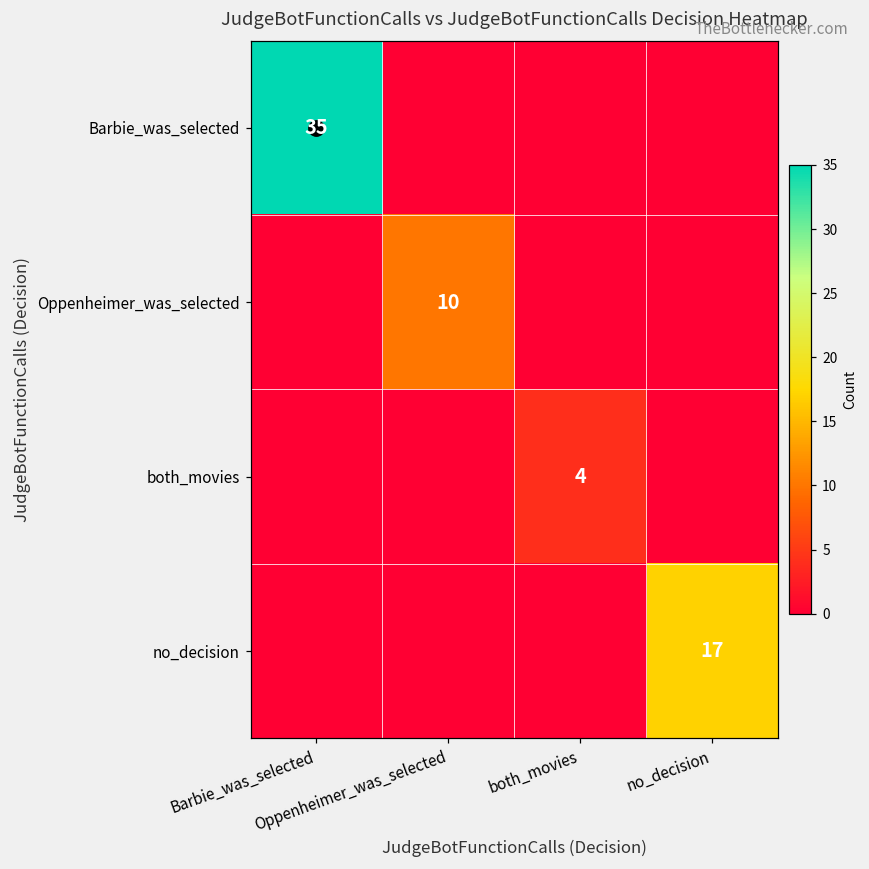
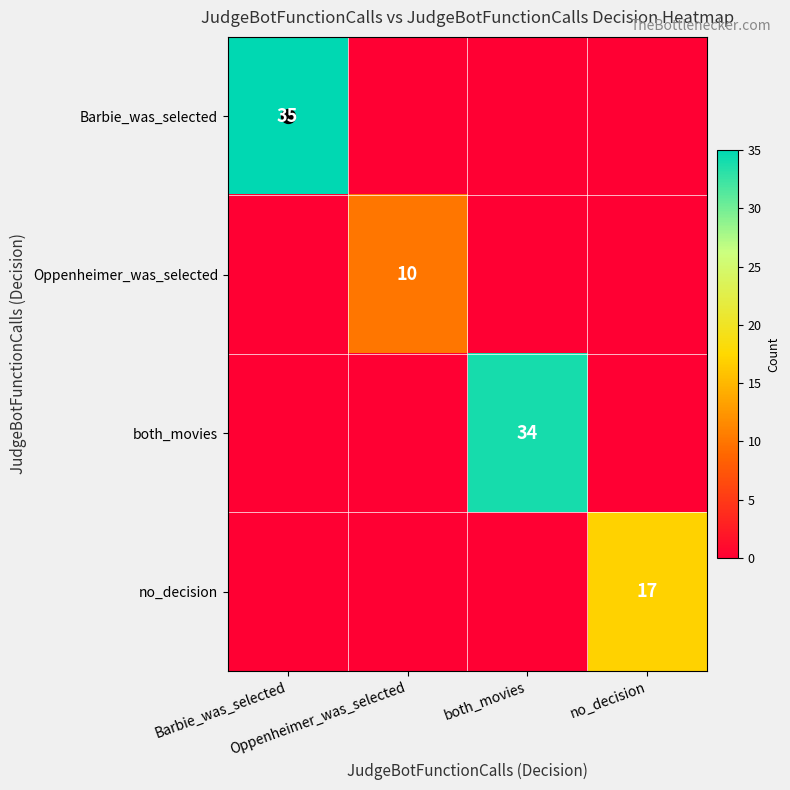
  {
    "Oppenheimer_was_selected": {
      "Oppenheimer_was_selected": 10
    },
    "both_movies": {
-     "both_movies": 4
+     "both_movies": 34
    },
    "no_decision": {
      "no_decision": 17
    }
  }
